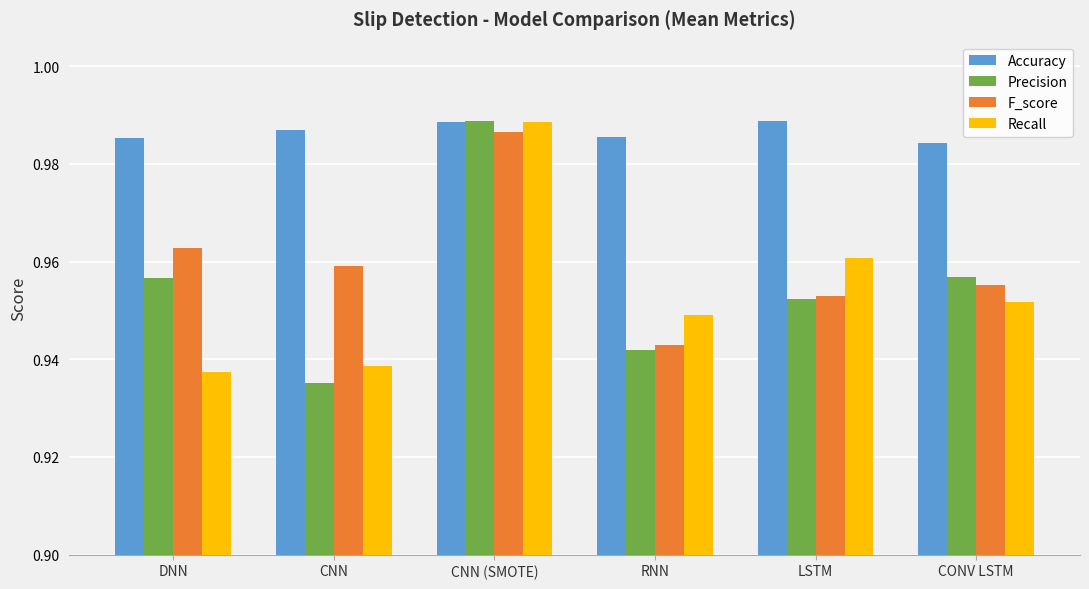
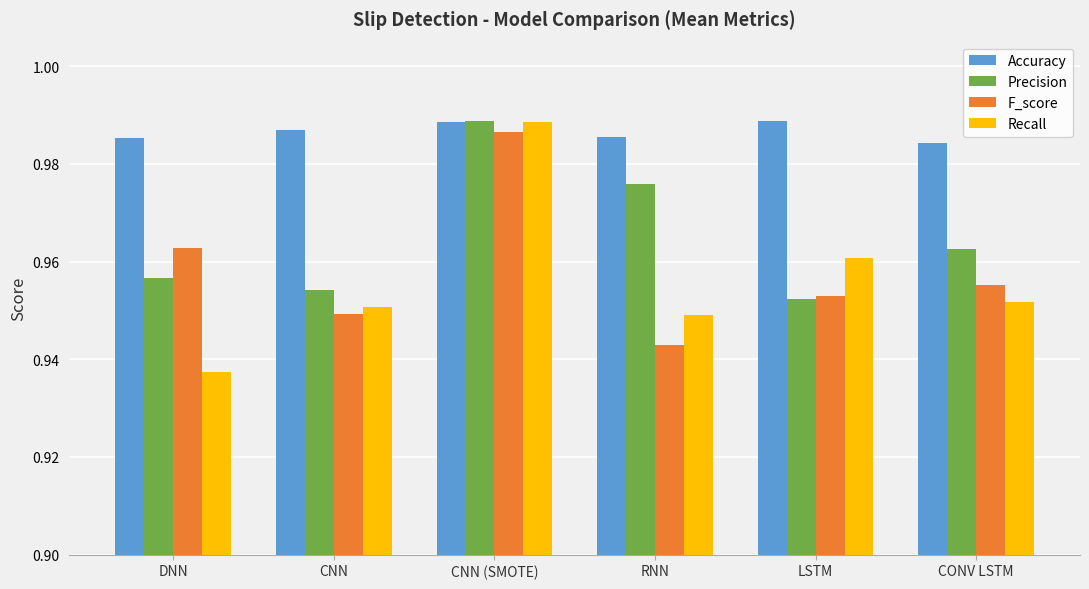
  {
    "Accuracy": {
      "DNN": 0.985,
      "CNN": 0.987,
      "CNN (SMOTE)": 0.989,
      "RNN": 0.985,
      "LSTM": 0.989,
      "CONV LSTM": 0.984
    },
    "Precision": {
      "DNN": 0.957,
-     "CNN": 0.935,
+     "CNN": 0.954,
      "CNN (SMOTE)": 0.989,
-     "RNN": 0.942,
+     "RNN": 0.976,
      "LSTM": 0.952,
-     "CONV LSTM": 0.957
+     "CONV LSTM": 0.963
    },
    "F_score": {
      "DNN": 0.963,
-     "CNN": 0.959,
+     "CNN": 0.949,
      "CNN (SMOTE)": 0.986,
      "RNN": 0.943,
      "LSTM": 0.953,
      "CONV LSTM": 0.955
    },
    "Recall": {
      "DNN": 0.937,
-     "CNN": 0.939,
+     "CNN": 0.951,
      "CNN (SMOTE)": 0.989,
      "RNN": 0.949,
      "LSTM": 0.961,
      "CONV LSTM": 0.952
    }
  }
